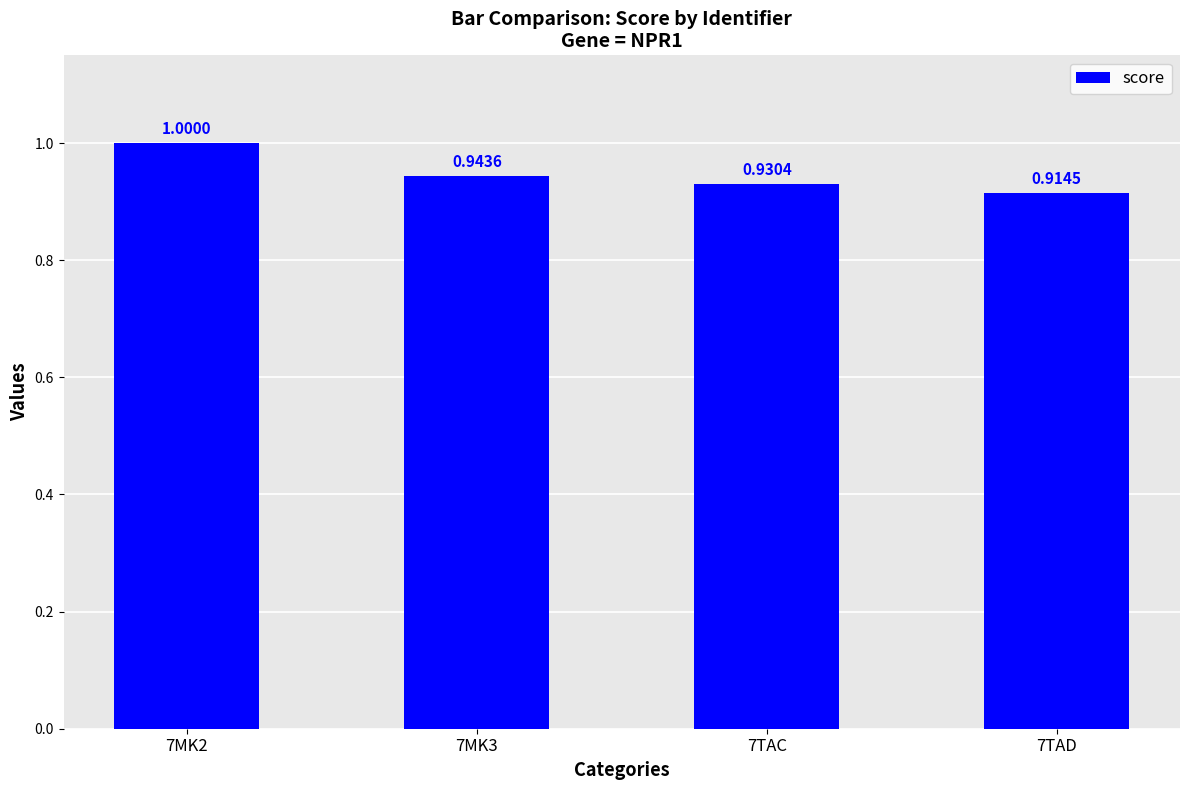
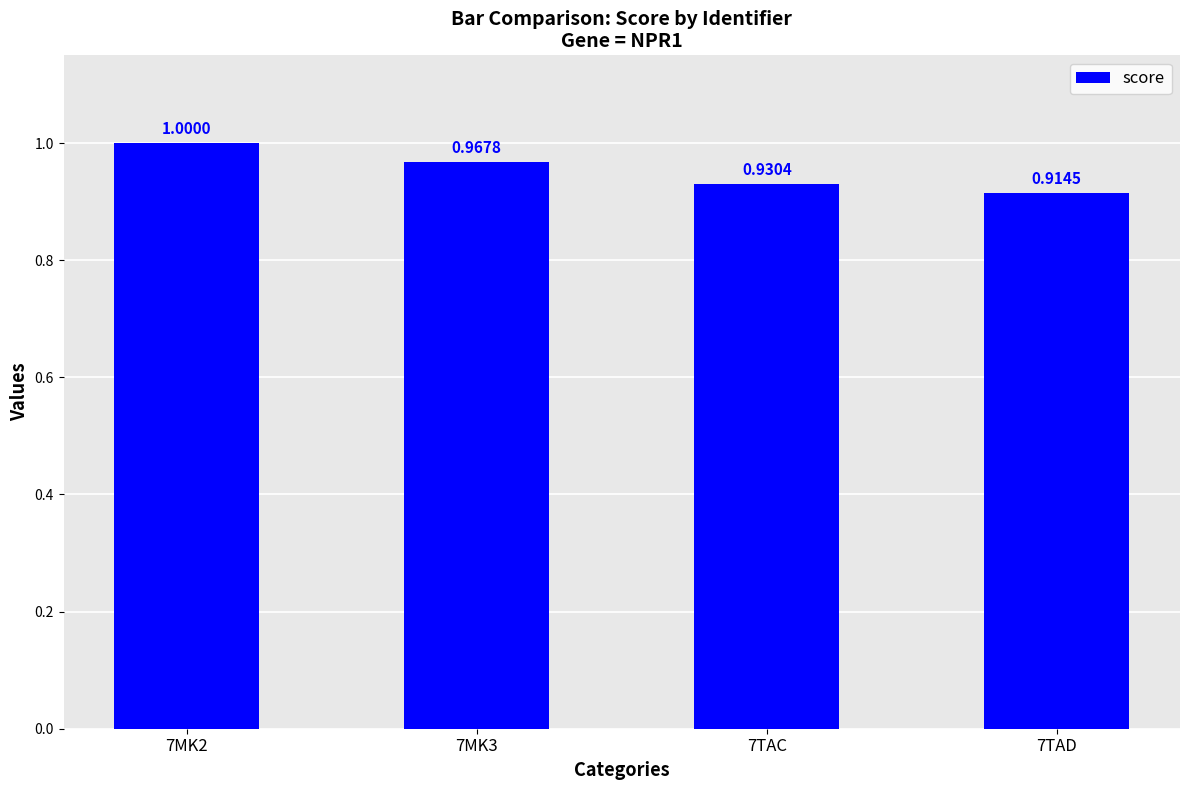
  {
    "7MK2": 1.0000,
-   "7MK3": 0.9436,
+   "7MK3": 0.9678,
    "7TAC": 0.9304,
    "7TAD": 0.9145
  }
